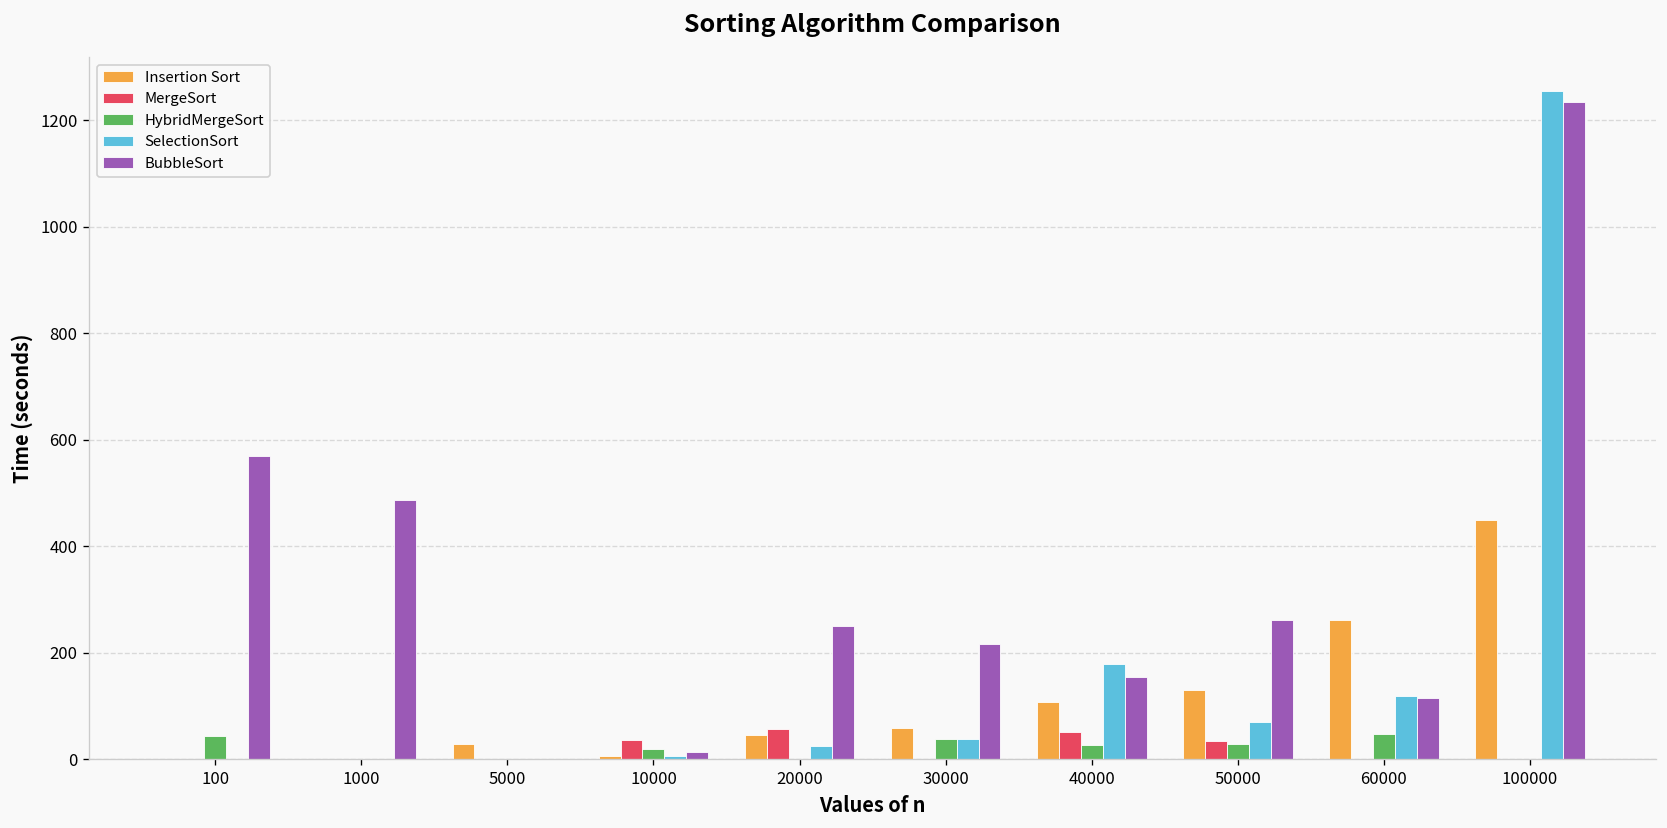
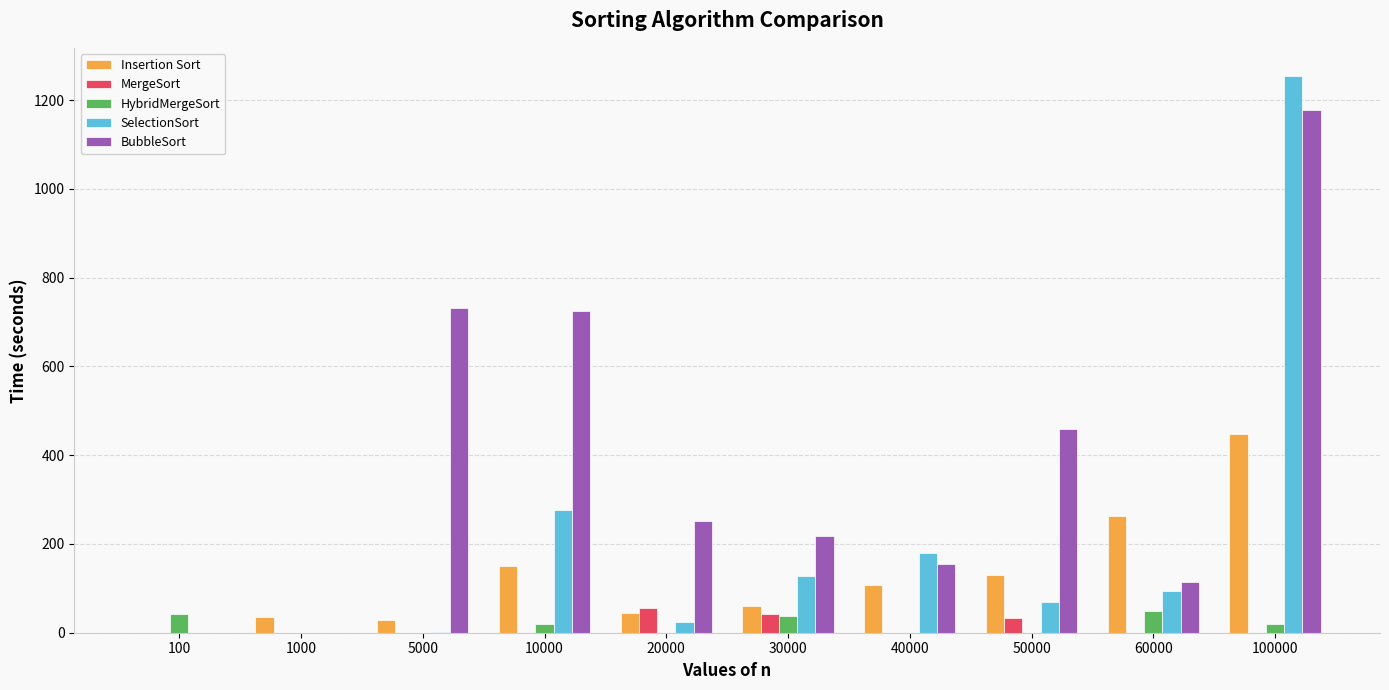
  {
    "Insertion Sort": {
-     "1000": 0,
+     "1000": 40,
      "5000": 30,
-     "10000": 10,
+     "10000": 150,
      "20000": 40,
      "30000": 60,
      "40000": 110,
      "50000": 130,
      "60000": 260,
      "100000": 450
    },
    "MergeSort": {
      "100": 0,
-     "10000": 40,
+     "10000": 0,
      "20000": 60,
-     "30000": 0,
-     "40000": 50,
+     "30000": 40,
+     "40000": 0,
      "50000": 30
    },
    "HybridMergeSort": {
      "100": 40,
      "10000": 20,
      "30000": 40,
-     "40000": 30,
-     "50000": 30,
+     "40000": 0,
+     "50000": 0,
      "60000": 50,
-     "100000": 0
+     "100000": 20
    },
    "SelectionSort": {
      "100": 0,
-     "10000": 10,
+     "10000": 280,
      "20000": 20,
-     "30000": 40,
+     "30000": 130,
      "40000": 180,
      "50000": 70,
-     "60000": 120,
+     "60000": 90,
      "100000": 1260
    },
    "BubbleSort": {
-     "100": 570,
-     "1000": 490,
-     "5000": 0,
-     "10000": 10,
+     "100": 0,
+     "1000": 0,
+     "5000": 730,
+     "10000": 730,
      "20000": 250,
      "30000": 220,
      "40000": 150,
-     "50000": 260,
+     "50000": 460,
      "60000": 110,
-     "100000": 1240
+     "100000": 1180
    }
  }
